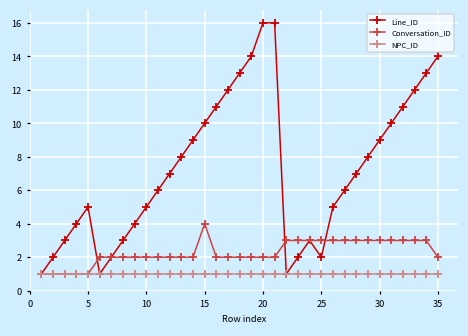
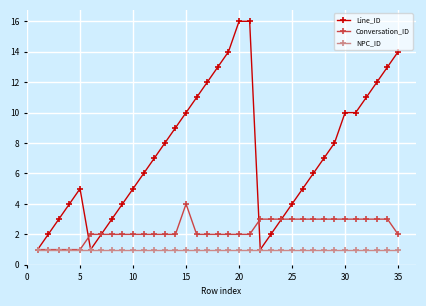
  {
    "Line_ID": {
      "5": 5,
      "10": 5,
      "15": 10,
      "20": 16,
-     "25": 2,
-     "30": 9,
+     "25": 4,
+     "30": 10,
      "35": 14
    },
    "Conversation_ID": {
      "10": 2,
      "15": 4,
      "20": 2,
      "25": 3,
      "30": 3,
      "35": 2
    },
    "NPC_ID": {
      "10": 1,
      "15": 1,
      "20": 1,
      "25": 1,
      "30": 1,
      "35": 1
    }
  }
